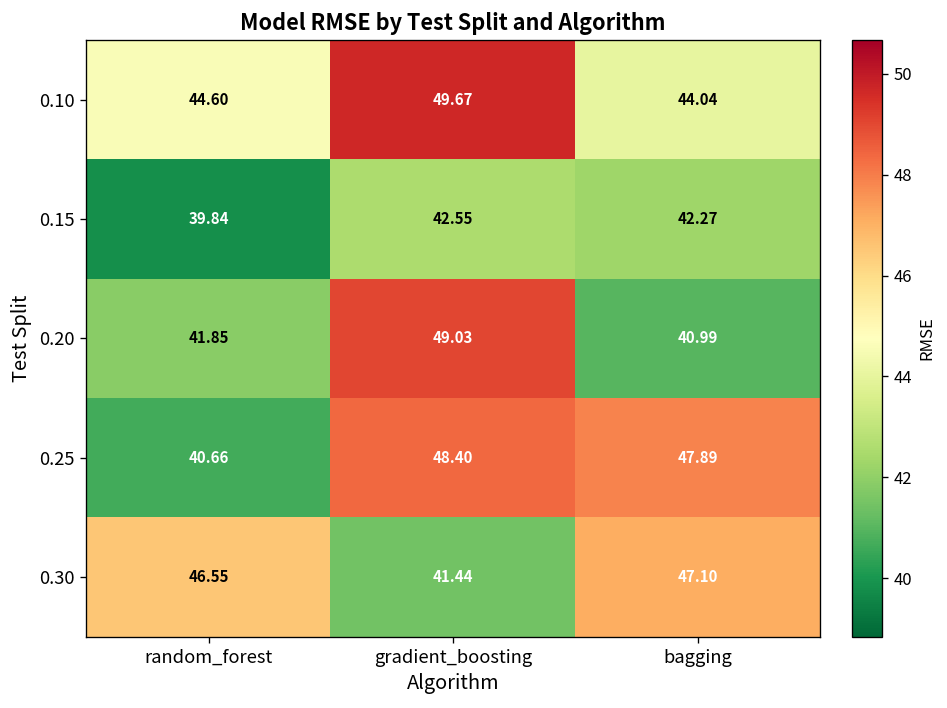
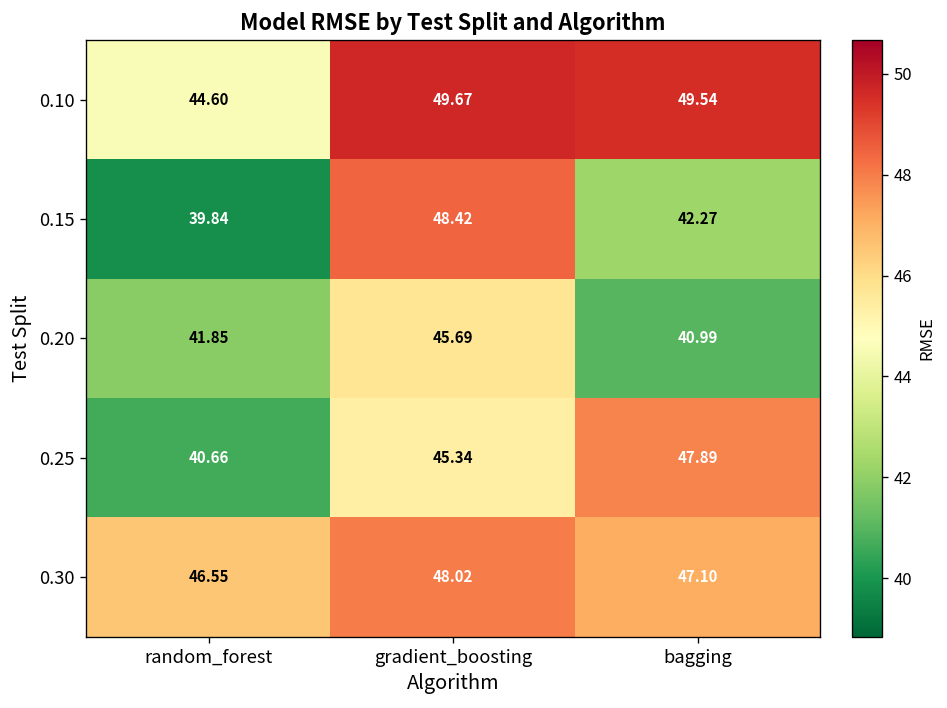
  {
    "0.10": {
      "random_forest": 44.60,
      "gradient_boosting": 49.67,
-     "bagging": 44.04
+     "bagging": 49.54
    },
    "0.15": {
      "random_forest": 39.84,
-     "gradient_boosting": 42.55,
+     "gradient_boosting": 48.42,
      "bagging": 42.27
    },
    "0.20": {
      "random_forest": 41.85,
-     "gradient_boosting": 49.03,
+     "gradient_boosting": 45.69,
      "bagging": 40.99
    },
    "0.25": {
      "random_forest": 40.66,
-     "gradient_boosting": 48.40,
+     "gradient_boosting": 45.34,
      "bagging": 47.89
    },
    "0.30": {
      "random_forest": 46.55,
-     "gradient_boosting": 41.44,
+     "gradient_boosting": 48.02,
      "bagging": 47.10
    }
  }
